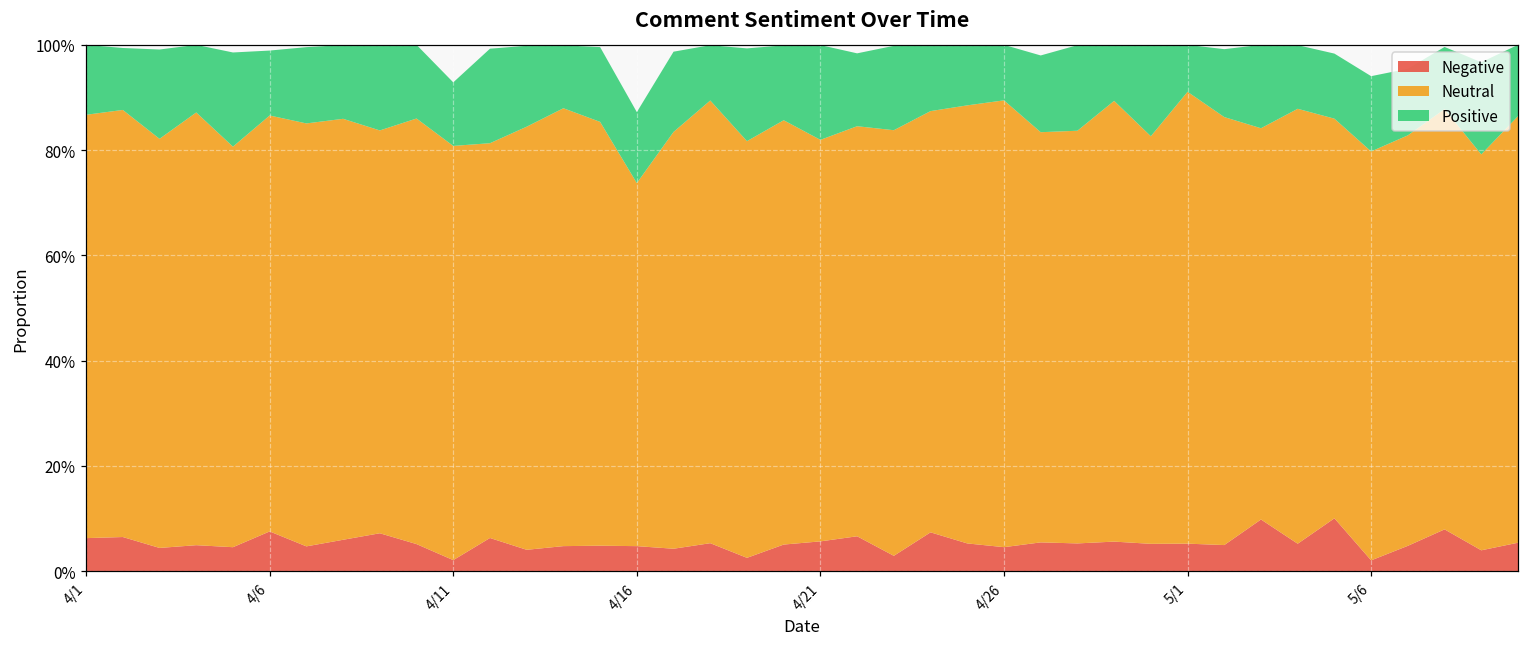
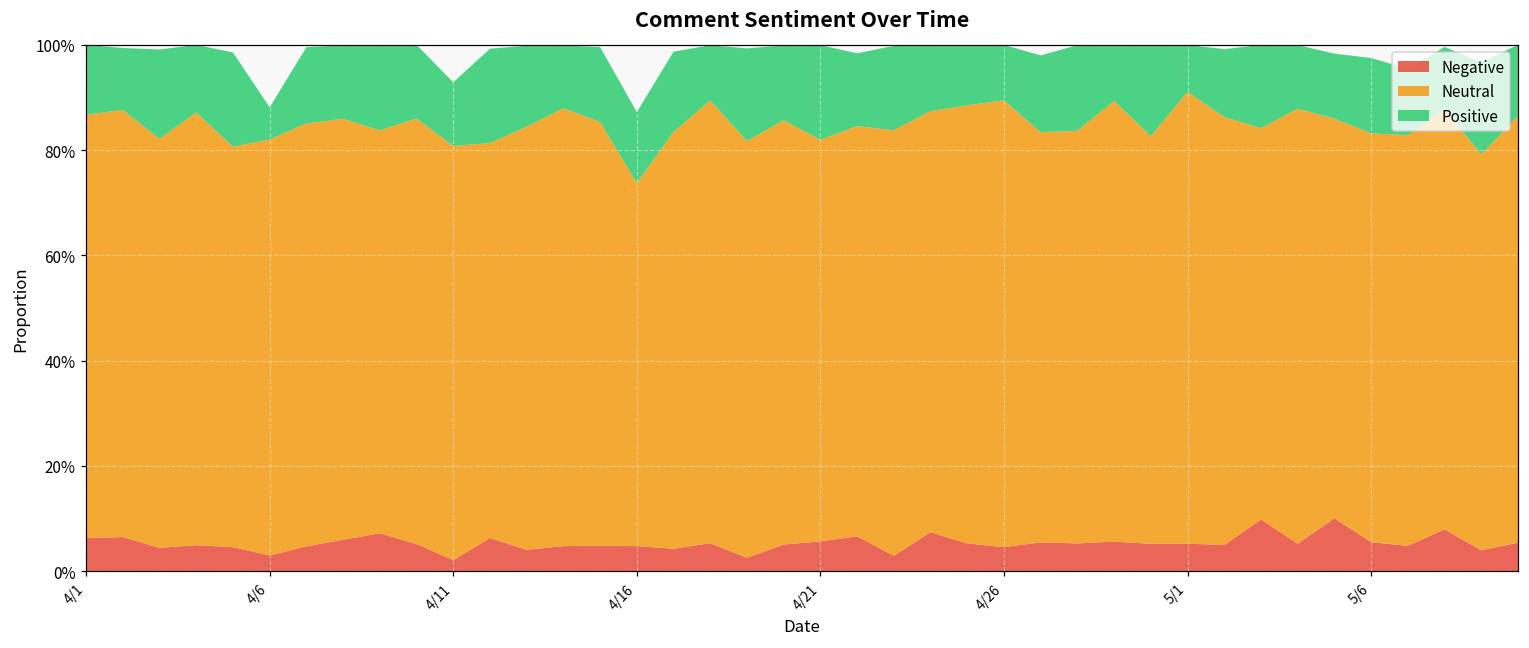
  {
    "Negative": {
      "4/1": "6%",
-     "4/6": "8%",
+     "4/6": "3%",
      "4/11": "2%",
      "4/16": "5%",
      "4/21": "6%",
      "4/26": "5%",
      "5/1": "5%",
-     "5/6": "2%"
+     "5/6": "6%"
    },
    "Neutral": {
      "4/1": "80%",
      "4/6": "79%",
      "4/11": "79%",
      "4/16": "69%",
      "4/21": "76%",
      "4/26": "85%",
      "5/1": "86%",
      "5/6": "78%"
    },
    "Positive": {
      "4/1": "13%",
-     "4/6": "12%",
+     "4/6": "6%",
      "4/11": "12%",
      "4/16": "13%",
      "4/21": "18%",
      "4/26": "11%",
      "5/1": "9%",
      "5/6": "14%"
    }
  }
